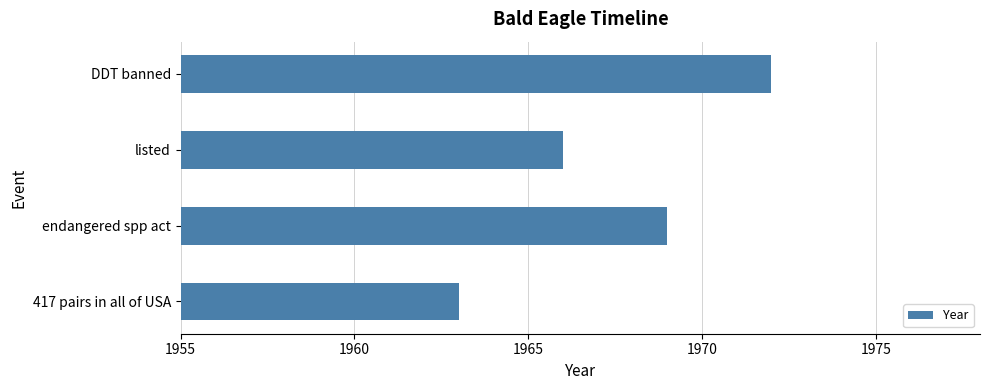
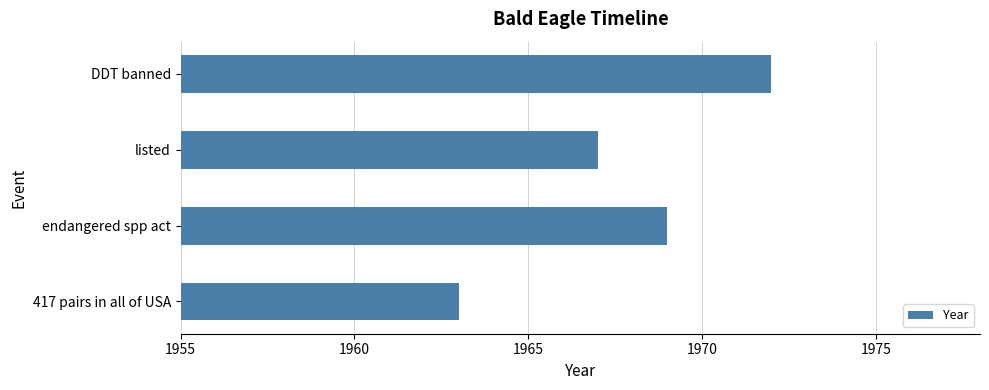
  {
    "DDT banned": 1972,
-   "listed": 1966,
+   "listed": 1967,
    "endangered spp act": 1969,
    "417 pairs in all of USA": 1963
  }
